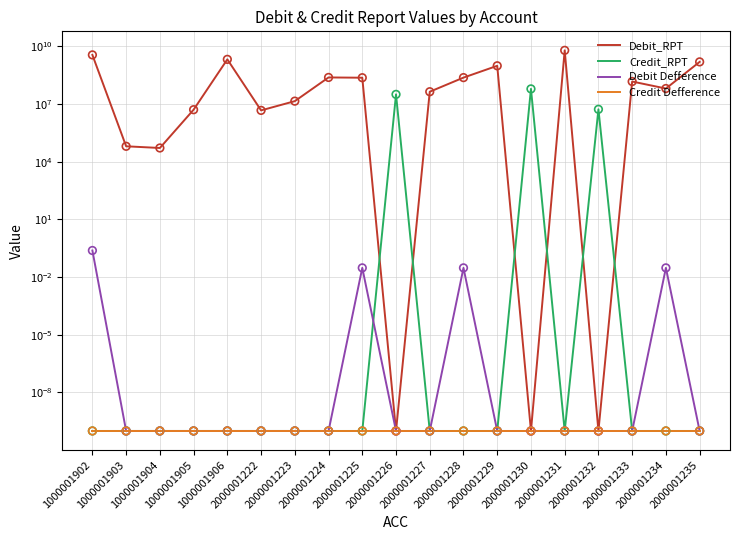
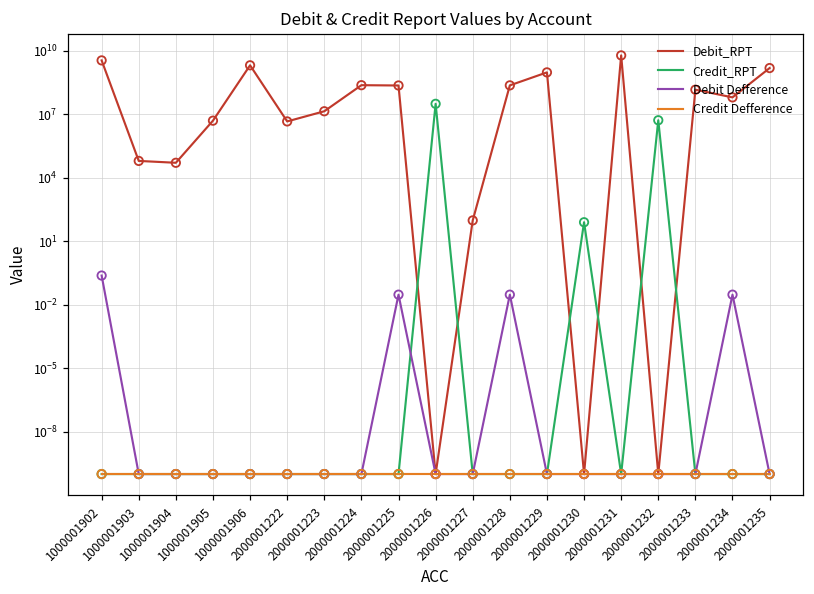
  {
    "Debit_RPT": {
      "1000001902": 4000000000,
      "1000001903": 60000,
      "1000001904": 50000,
      "1000001905": 5000000,
      "1000001906": 2000000000,
      "2000001222": 5000000,
      "2000001223": 10000000,
      "2000001224": 200000000,
      "2000001225": 200000000,
-     "2000001227": 40000000,
+     "2000001227": 100,
      "2000001228": 200000000,
      "2000001229": 1000000000,
      "2000001231": 6000000000,
      "2000001233": 100000000,
      "2000001234": 60000000,
      "2000001235": 2000000000
    },
    "Credit_RPT": {
      "2000001226": 30000000,
-     "2000001230": 60000000,
+     "2000001230": 80,
      "2000001232": 5000000
    },
    "Debit Defference": {
      "1000001902": 0.2,
      "2000001225": 0.03,
      "2000001228": 0.03,
      "2000001234": 0.03
    }
  }
